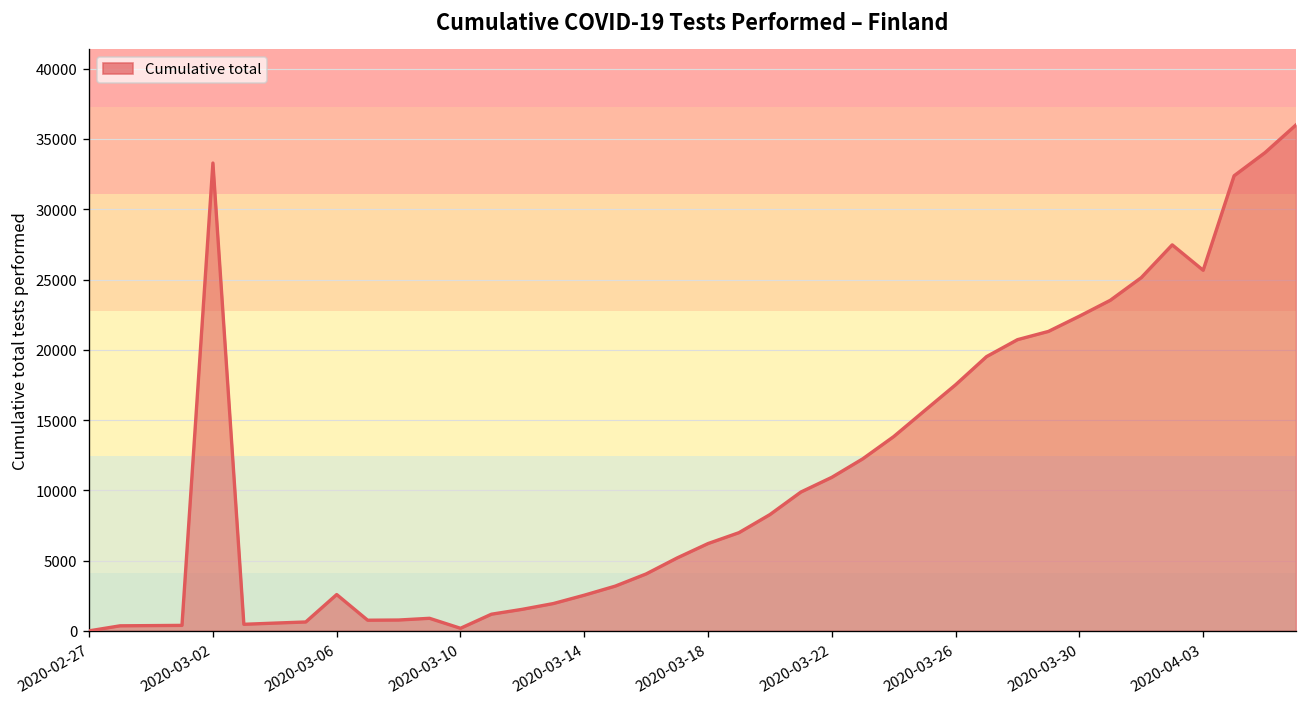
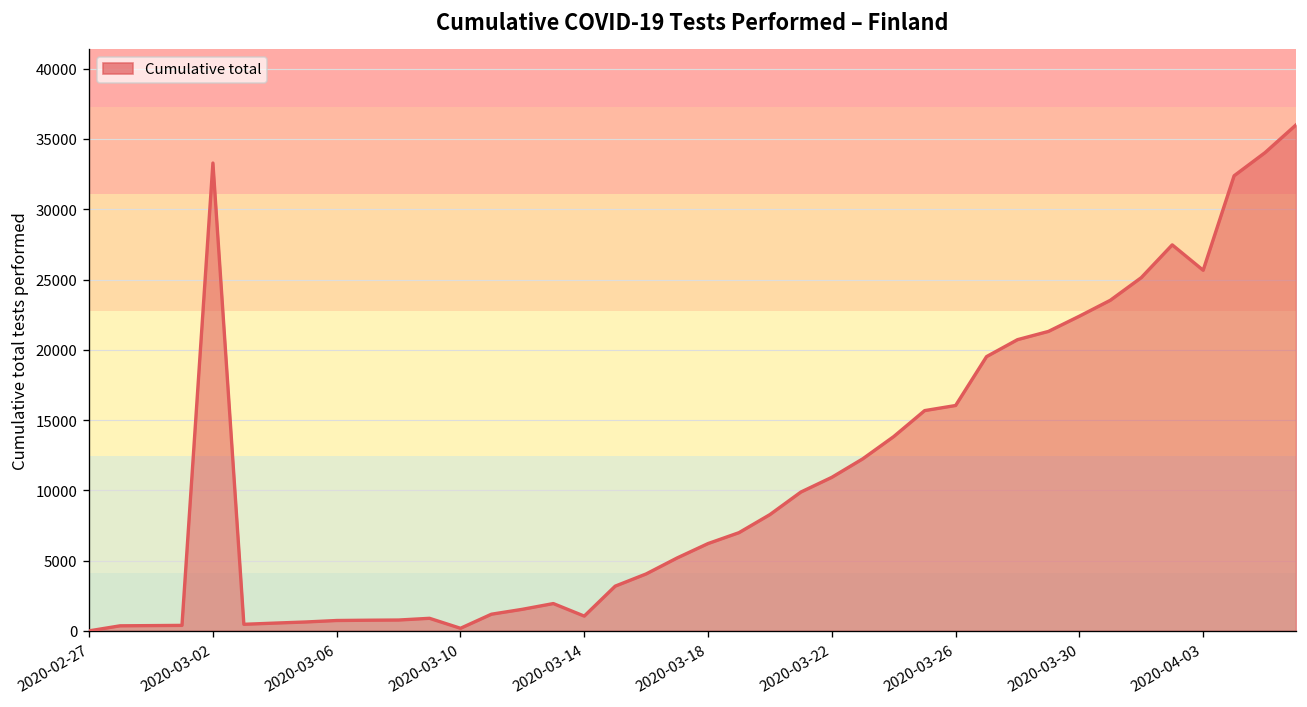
  {
    "2020-02-27": 0,
    "2020-03-02": 33300,
-   "2020-03-06": 2600,
+   "2020-03-06": 700,
    "2020-03-10": 200,
-   "2020-03-14": 2500,
+   "2020-03-14": 1100,
    "2020-03-18": 6200,
    "2020-03-22": 10900,
-   "2020-03-26": 17500,
+   "2020-03-26": 16000,
    "2020-03-30": 22400,
    "2020-04-03": 25700
  }
